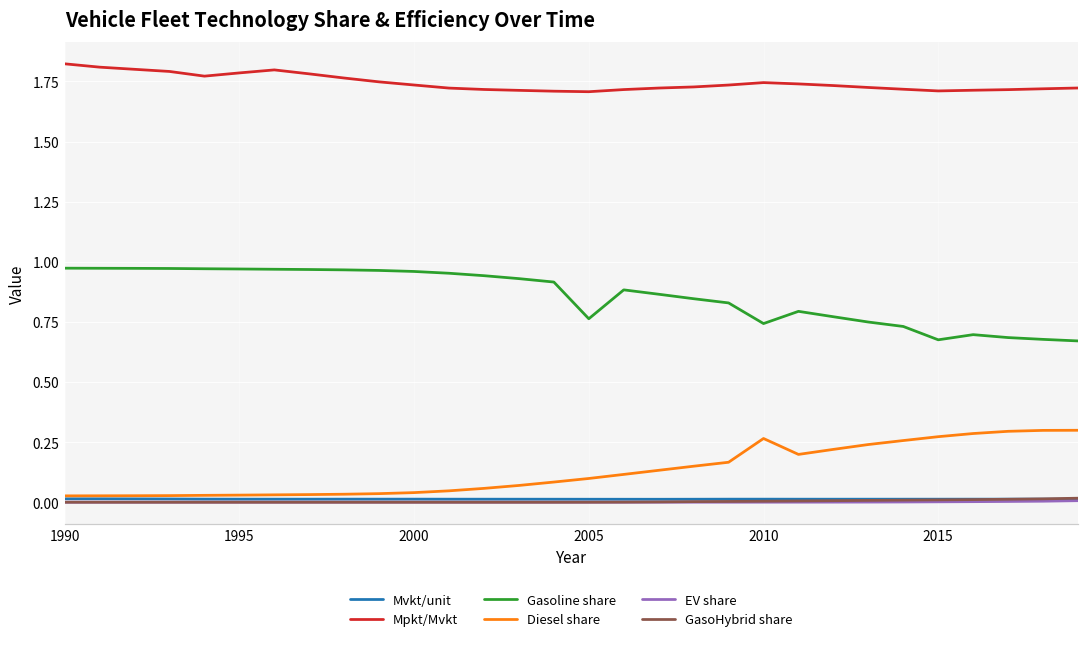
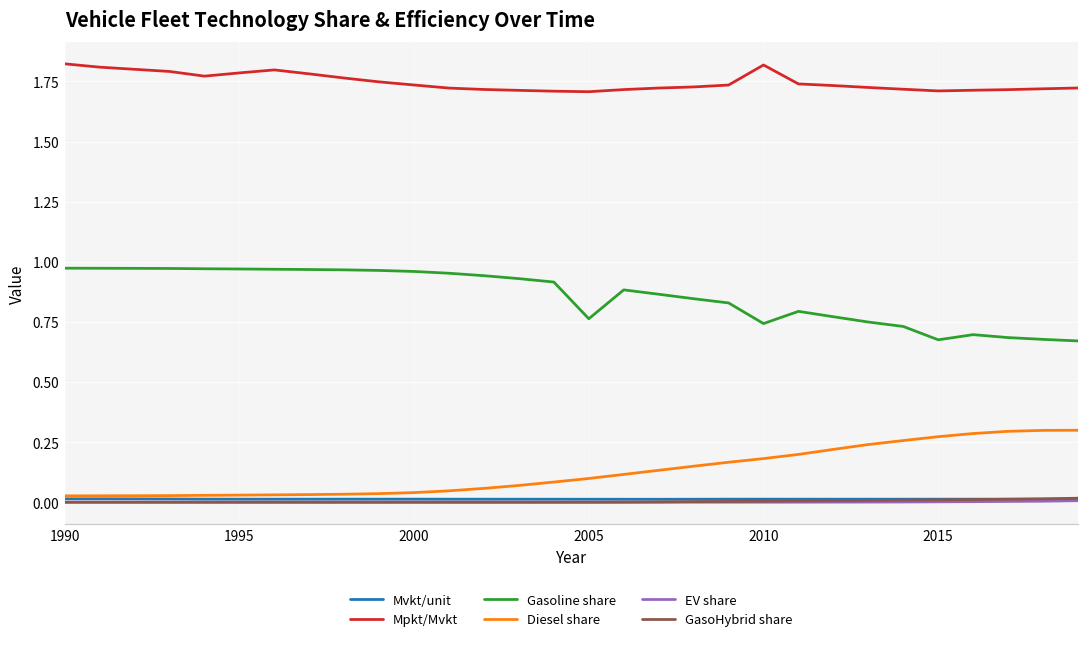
  {
    "Mvkt/unit": {
      "1990": 0.01,
      "1995": 0.01,
      "2000": 0.01,
      "2005": 0.01
    },
    "Mpkt/Mvkt": {
      "1990": 1.82,
      "1995": 1.79,
      "2000": 1.74,
      "2005": 1.71,
-     "2010": 1.75,
+     "2010": 1.82,
      "2015": 1.71
    },
    "Gasoline share": {
      "1990": 0.97,
      "1995": 0.97,
      "2000": 0.96,
      "2005": 0.76,
      "2010": 0.74,
      "2015": 0.68
    },
    "Diesel share": {
      "1990": 0.03,
      "1995": 0.03,
      "2000": 0.04,
      "2005": 0.10,
-     "2010": 0.27,
+     "2010": 0.18,
      "2015": 0.27
    }
  }
